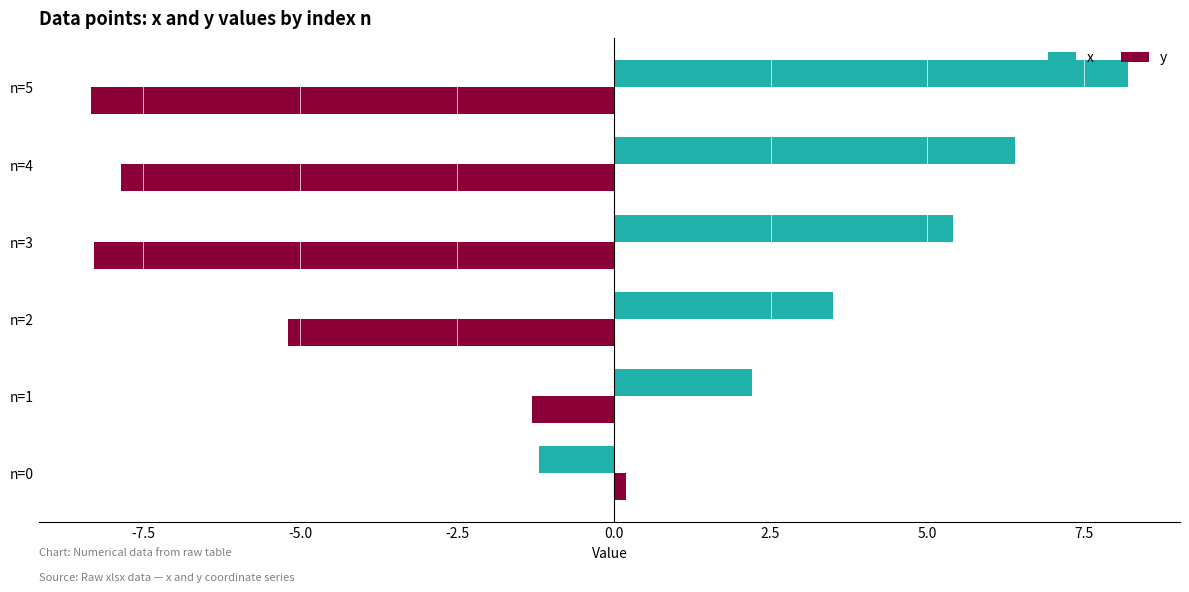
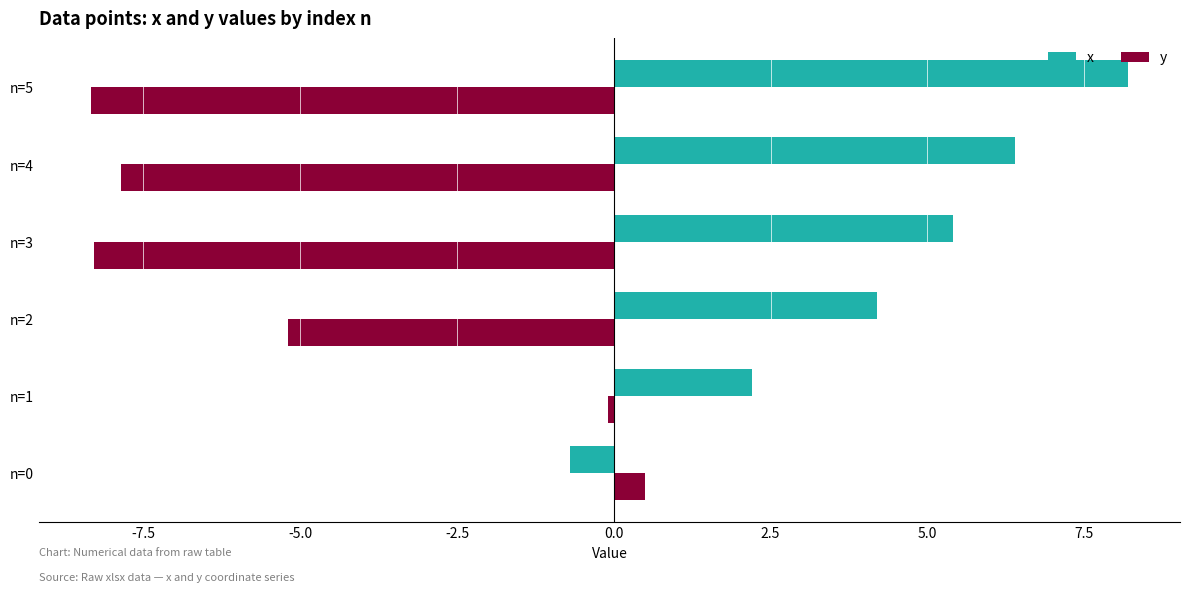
  {
    "x": {
      "n=5": 8.2,
      "n=4": 6.4,
      "n=3": 5.4,
-     "n=2": 3.5,
+     "n=2": 4.2,
      "n=1": 2.2,
-     "n=0": -1.2
+     "n=0": -0.7
    },
    "y": {
      "n=5": -8.3,
      "n=4": -7.9,
      "n=3": -8.3,
      "n=2": -5.2,
-     "n=1": -1.3,
-     "n=0": 0.2
+     "n=1": -0.1,
+     "n=0": 0.5
    }
  }
